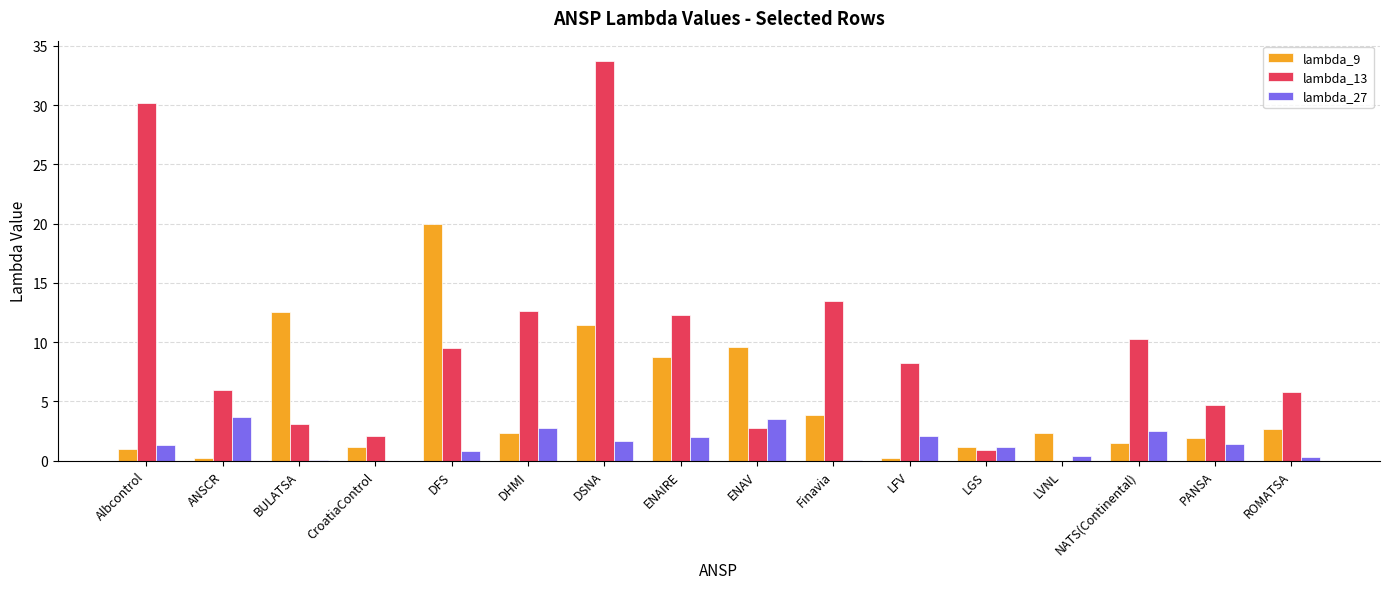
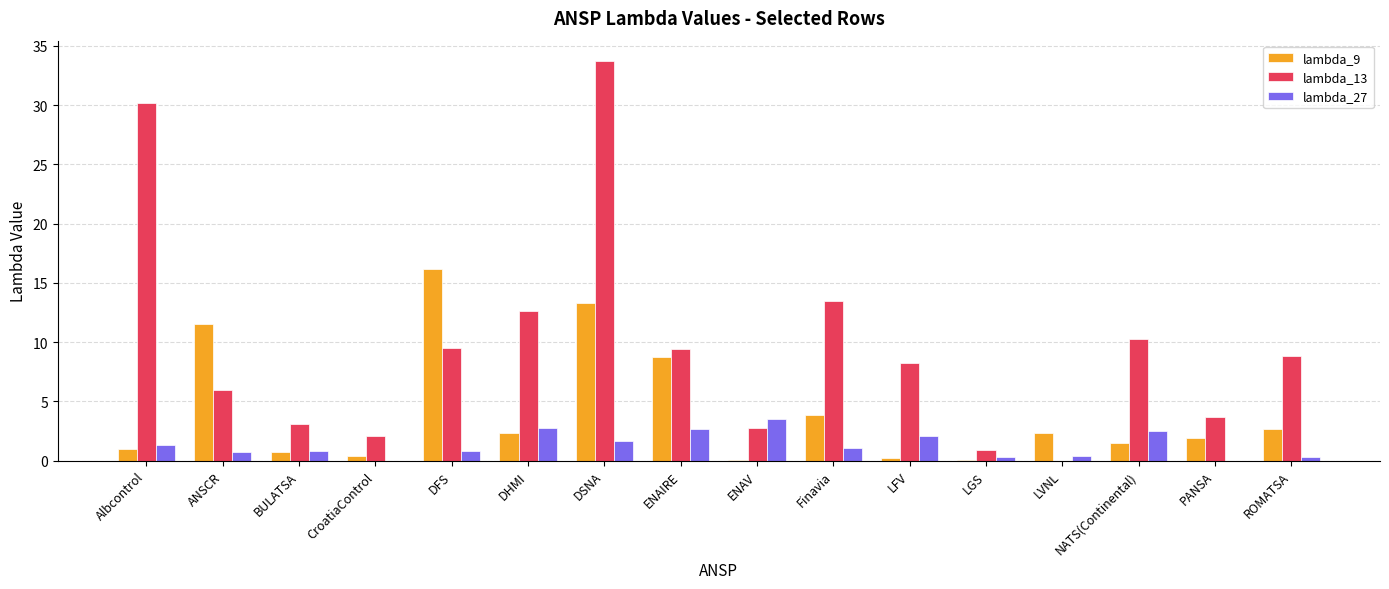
  {
    "lambda_9": {
      "Albcontrol": 1.0,
-     "ANSCR": 0.2,
-     "BULATSA": 12.6,
-     "CroatiaControl": 1.1,
-     "DFS": 19.9,
+     "ANSCR": 11.5,
+     "BULATSA": 0.7,
+     "CroatiaControl": 0.4,
+     "DFS": 16.2,
      "DHMI": 2.3,
-     "DSNA": 11.4,
+     "DSNA": 13.3,
      "ENAIRE": 8.7,
-     "ENAV": 9.6,
+     "ENAV": 0.0,
      "Finavia": 3.9,
-     "LGS": 1.2,
+     "LGS": 0.1,
      "LVNL": 2.3,
      "NATS(Continental)": 1.5,
      "PANSA": 1.9,
      "ROMATSA": 2.7
    },
    "lambda_13": {
      "Albcontrol": 30.2,
      "ANSCR": 6.0,
      "BULATSA": 3.1,
      "CroatiaControl": 2.1,
      "DFS": 9.5,
      "DHMI": 12.6,
      "DSNA": 33.8,
-     "ENAIRE": 12.3,
+     "ENAIRE": 9.5,
      "ENAV": 2.7,
      "Finavia": 13.5,
      "LFV": 8.2,
      "LGS": 0.9,
      "LVNL": 0.0,
      "NATS(Continental)": 10.2,
-     "PANSA": 4.7,
-     "ROMATSA": 5.8
+     "PANSA": 3.7,
+     "ROMATSA": 8.8
    },
    "lambda_27": {
      "Albcontrol": 1.3,
-     "ANSCR": 3.6,
-     "BULATSA": 0.1,
+     "ANSCR": 0.8,
+     "BULATSA": 0.8,
      "CroatiaControl": 0.0,
      "DFS": 0.8,
      "DHMI": 2.7,
      "DSNA": 1.7,
-     "ENAIRE": 2.0,
+     "ENAIRE": 2.7,
      "ENAV": 3.5,
-     "Finavia": 0.1,
+     "Finavia": 1.1,
      "LFV": 2.1,
-     "LGS": 1.2,
+     "LGS": 0.3,
      "LVNL": 0.4,
      "NATS(Continental)": 2.5,
-     "PANSA": 1.4,
+     "PANSA": 0.0,
      "ROMATSA": 0.3
    }
  }
